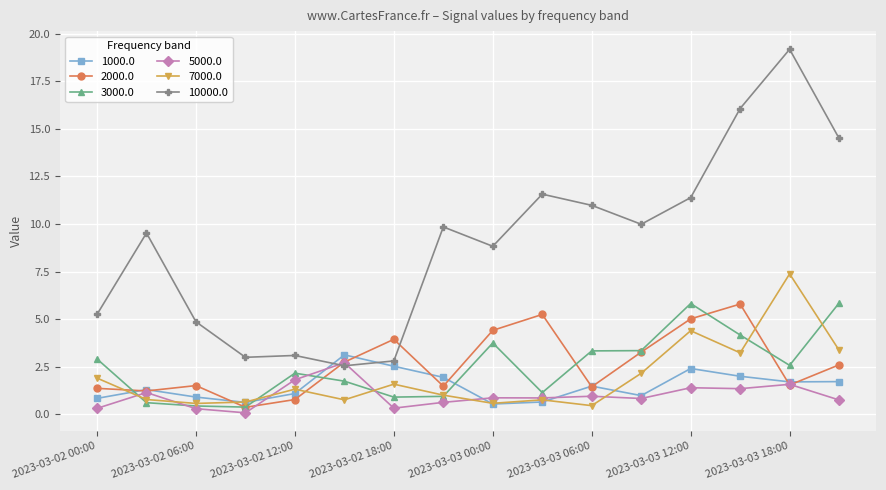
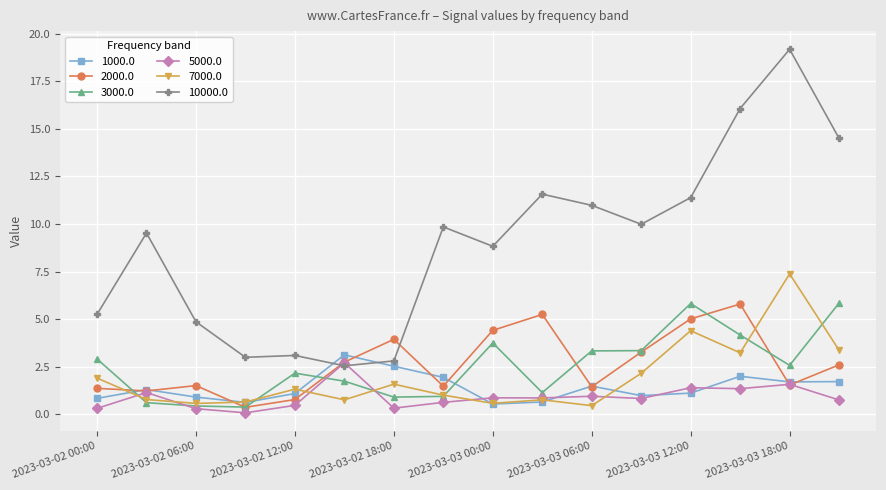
  {
    "1000.0": {
      "2023-03-02 00:00": 0.8,
      "2023-03-02 06:00": 0.9,
      "2023-03-02 12:00": 1.1,
      "2023-03-02 18:00": 2.5,
-     "2023-03-03 12:00": 2.4
+     "2023-03-03 12:00": 1.1
    },
    "5000.0": {
      "2023-03-02 00:00": 0.3,
      "2023-03-02 06:00": 0.3,
-     "2023-03-02 12:00": 1.8,
+     "2023-03-02 12:00": 0.5,
      "2023-03-02 18:00": 0.3,
      "2023-03-03 00:00": 0.9,
      "2023-03-03 06:00": 0.9,
      "2023-03-03 12:00": 1.4
    }
  }
